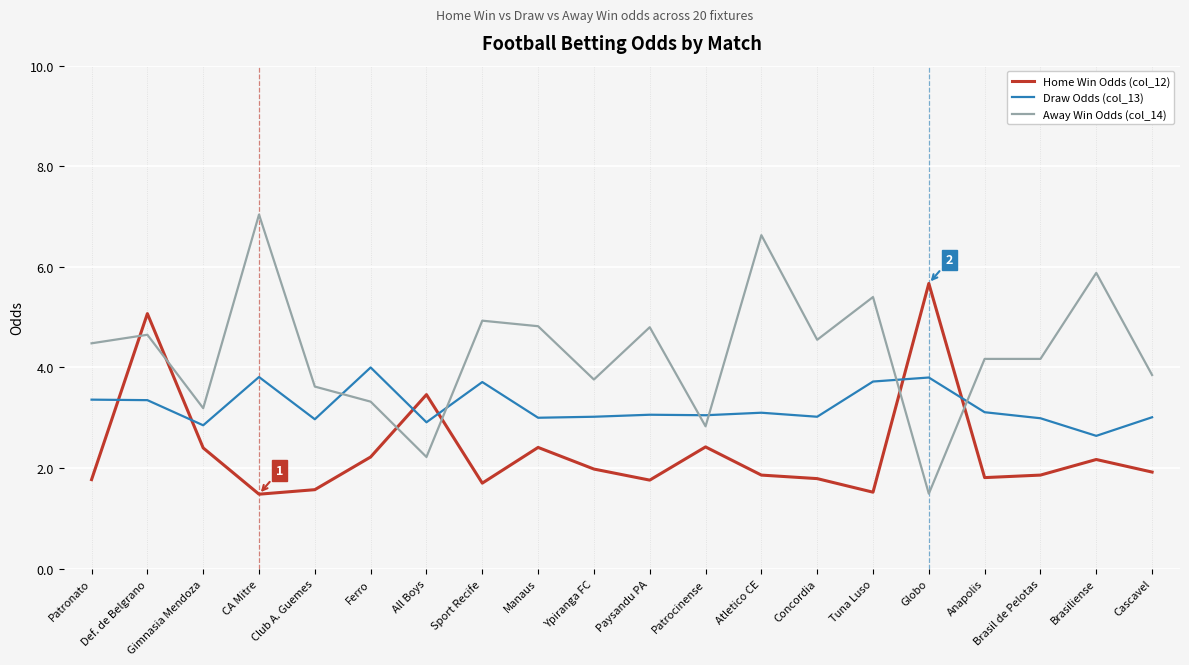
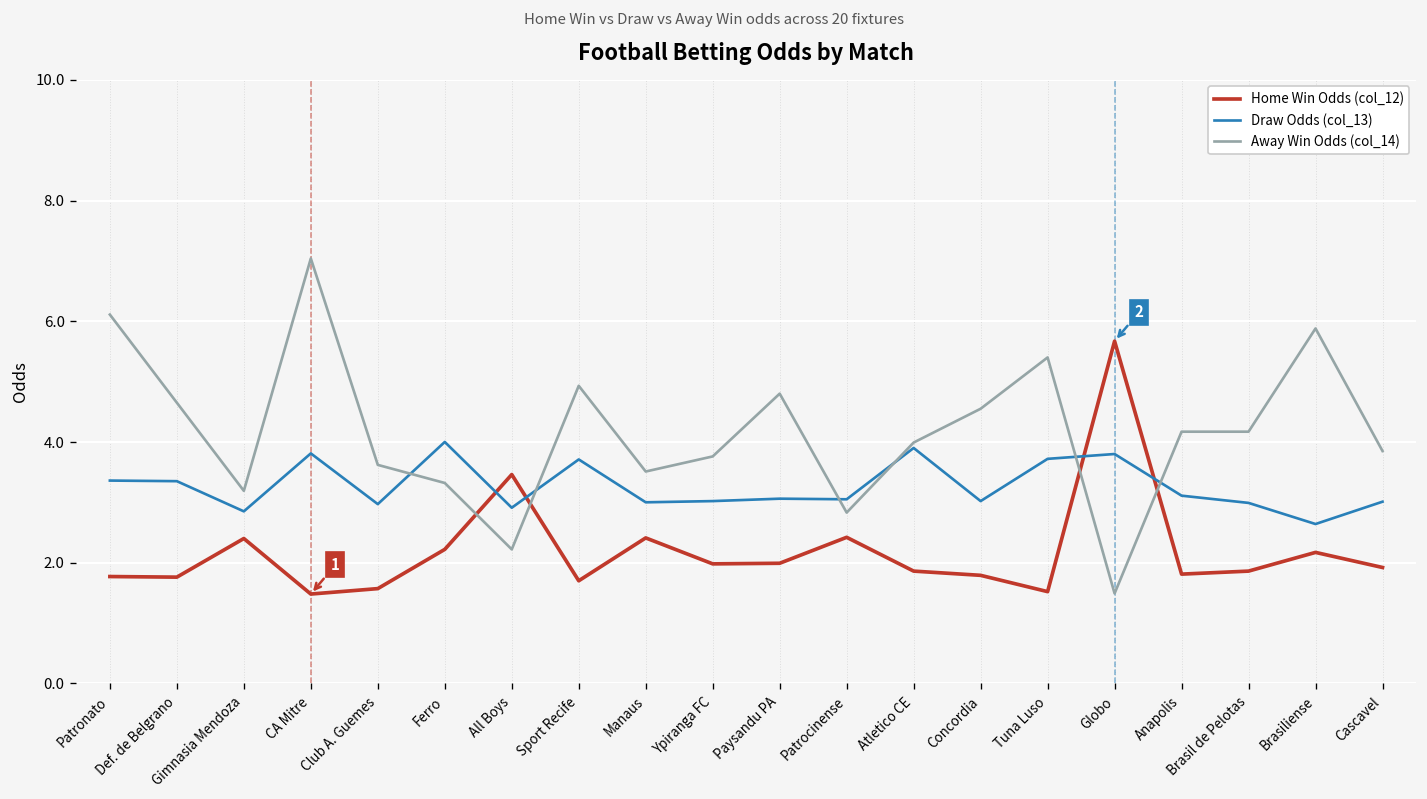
  {
    "Home Win Odds (col_12)": {
      "Patronato": 1.8,
-     "Def. de Belgrano": 5.1,
+     "Def. de Belgrano": 1.8,
      "Gimnasia Mendoza": 2.4,
      "Club A. Guemes": 1.6,
      "Ferro": 2.2,
      "All Boys": 3.5,
      "Sport Recife": 1.7,
      "Manaus": 2.4,
      "Ypiranga FC": 2.0,
-     "Paysandu PA": 1.8,
+     "Paysandu PA": 2.0,
      "Patrocinense": 2.4,
      "Atletico CE": 1.9,
      "Concordia": 1.8,
      "Tuna Luso": 1.5,
      "Globo": 5.7,
      "Anapolis": 1.8,
      "Brasil de Pelotas": 1.9,
      "Brasiliense": 2.2,
      "Cascavel": 1.9
    },
    "Draw Odds (col_13)": {
      "Patronato": 3.4,
      "Def. de Belgrano": 3.4,
      "Gimnasia Mendoza": 2.9,
      "CA Mitre": 3.8,
      "Club A. Guemes": 3.0,
      "Ferro": 4.0,
      "All Boys": 2.9,
      "Sport Recife": 3.7,
      "Manaus": 3.0,
      "Ypiranga FC": 3.0,
      "Paysandu PA": 3.1,
      "Patrocinense": 3.1,
-     "Atletico CE": 3.1,
+     "Atletico CE": 3.9,
      "Concordia": 3.0,
      "Tuna Luso": 3.7,
      "Globo": 3.8,
      "Anapolis": 3.1,
      "Brasil de Pelotas": 3.0,
      "Brasiliense": 2.6,
      "Cascavel": 3.0
    },
    "Away Win Odds (col_14)": {
-     "Patronato": 4.5,
+     "Patronato": 6.1,
      "Def. de Belgrano": 4.7,
      "Gimnasia Mendoza": 3.2,
      "CA Mitre": 7.0,
      "Club A. Guemes": 3.6,
      "Ferro": 3.3,
      "All Boys": 2.2,
      "Sport Recife": 4.9,
-     "Manaus": 4.8,
+     "Manaus": 3.5,
      "Ypiranga FC": 3.8,
      "Paysandu PA": 4.8,
      "Patrocinense": 2.8,
-     "Atletico CE": 6.6,
+     "Atletico CE": 4.0,
      "Concordia": 4.6,
      "Tuna Luso": 5.4,
      "Globo": 1.5,
      "Anapolis": 4.2,
      "Brasil de Pelotas": 4.2,
      "Brasiliense": 5.9,
      "Cascavel": 3.9
    }
  }
